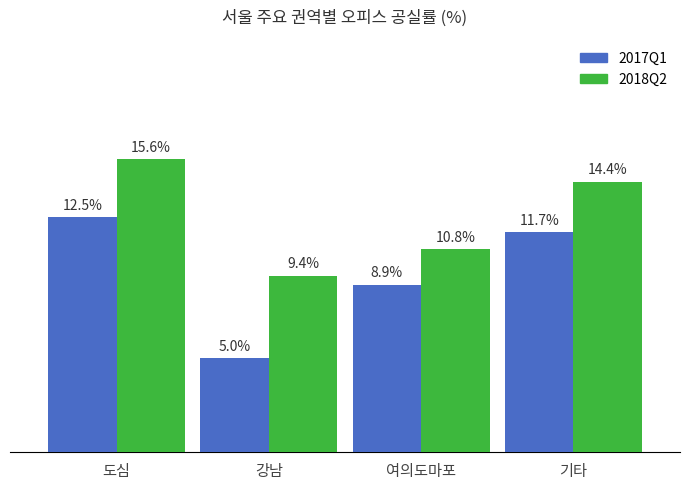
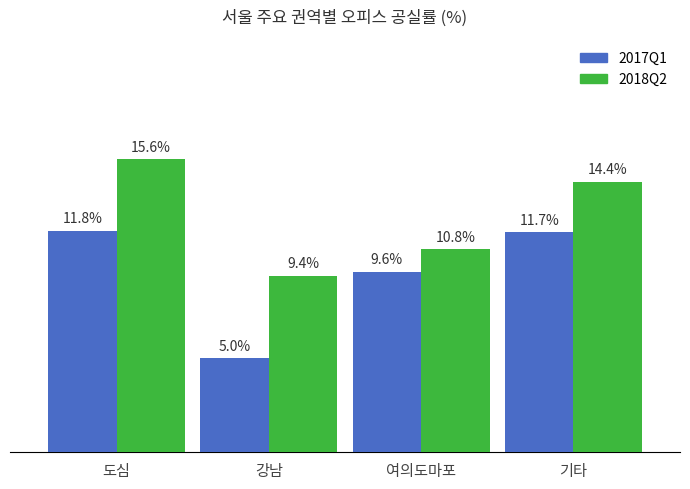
  {
    "2017Q1": {
-     "도심": "12.5%",
+     "도심": "11.8%",
      "강남": "5.0%",
-     "여의도마포": "8.9%",
+     "여의도마포": "9.6%",
      "기타": "11.7%"
    },
    "2018Q2": {
      "도심": "15.6%",
      "강남": "9.4%",
      "여의도마포": "10.8%",
      "기타": "14.4%"
    }
  }
